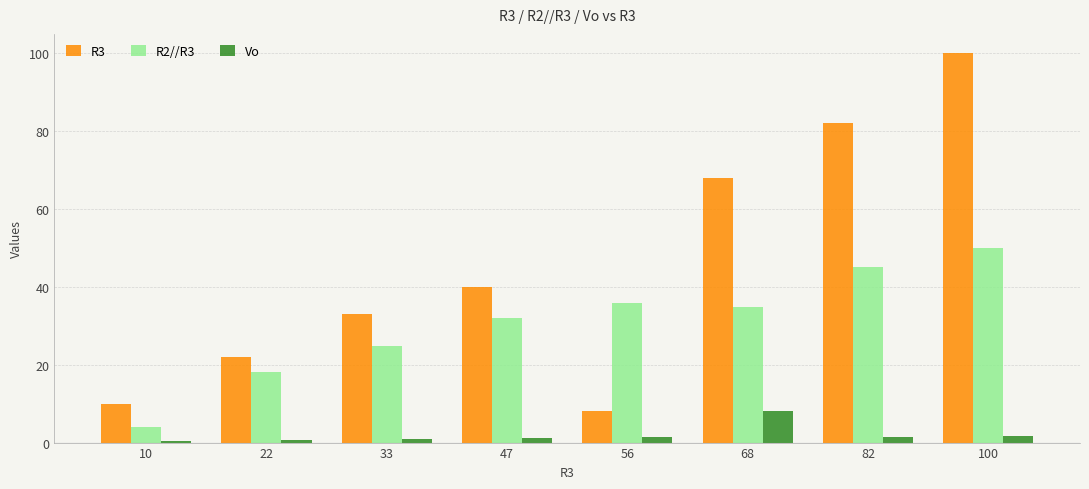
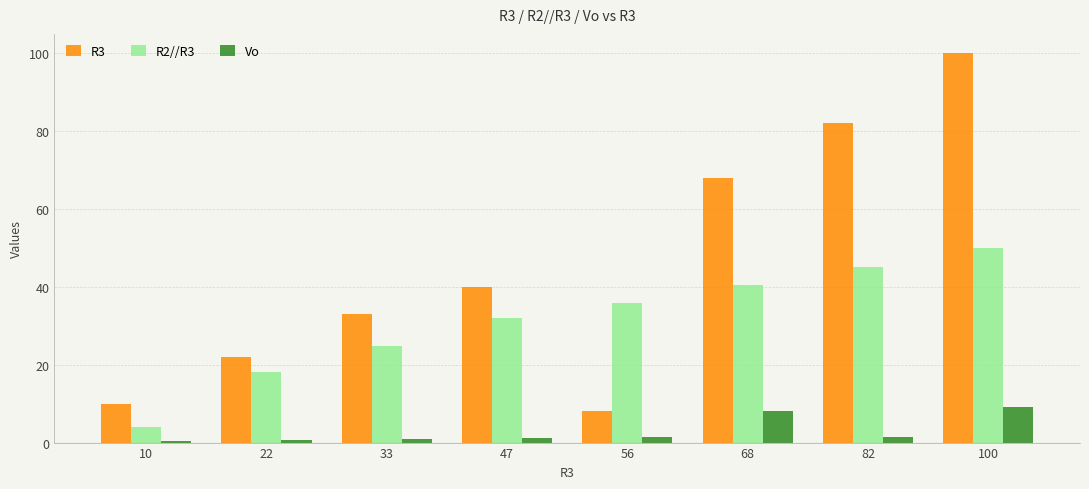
  {
    "R3": {
      "10": 10,
      "22": 22,
      "33": 33,
      "47": 40,
      "56": 8,
      "68": 68,
      "82": 82,
      "100": 100
    },
    "R2//R3": {
      "10": 4,
      "22": 18,
      "33": 25,
      "47": 32,
      "56": 36,
-     "68": 35,
+     "68": 40,
      "82": 45,
      "100": 50
    },
    "Vo": {
      "22": 1,
      "33": 1,
      "47": 1,
      "56": 1,
      "68": 8,
      "82": 2,
-     "100": 2
+     "100": 9
    }
  }
